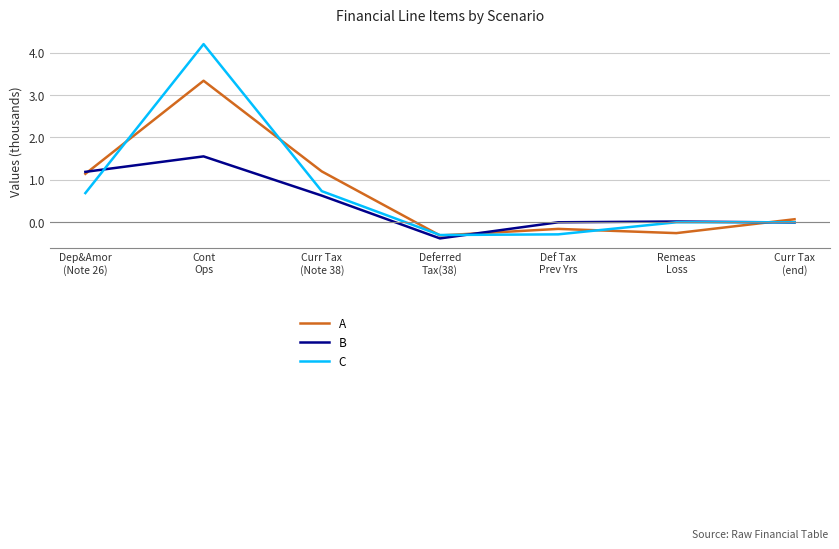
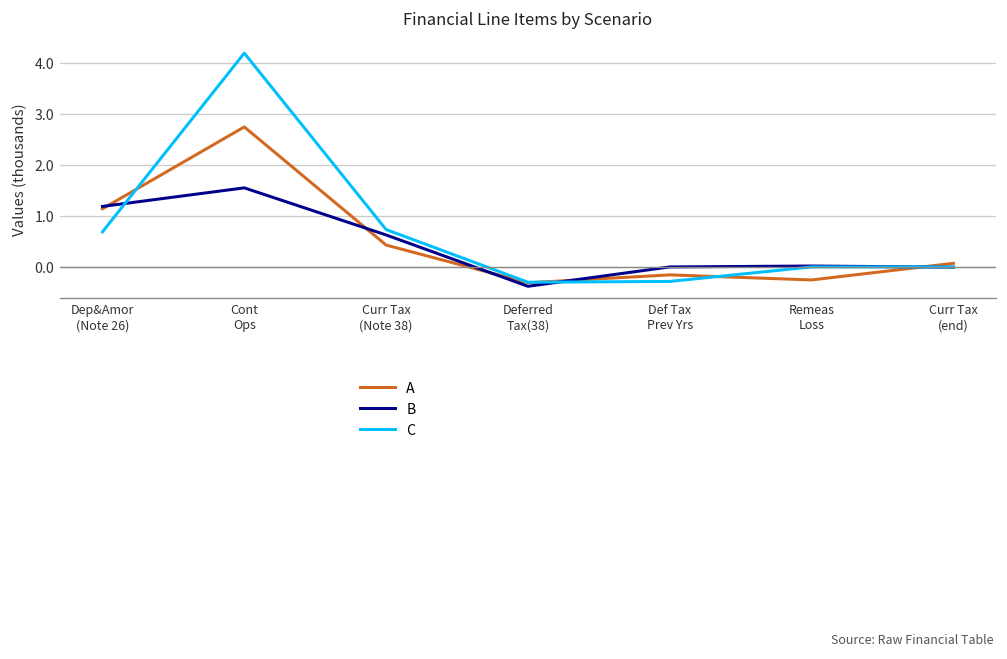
  {
    "A": {
-     "Cont Ops": 3.3,
-     "Curr Tax (Note 38)": 1.2,
+     "Cont Ops": 2.8,
+     "Curr Tax (Note 38)": 0.4,
      "Def Tax Prev Yrs": -0.2,
      "Remeas Loss": -0.3,
      "Curr Tax (end)": 0.1
    },
    "B": {
      "Cont Ops": 1.6,
      "Curr Tax (Note 38)": 0.6,
      "Deferred Tax(38)": -0.4,
      "Def Tax Prev Yrs": 0.0
    },
    "C": {
      "Dep&Amor (Note 26)": 0.7,
      "Cont Ops": 4.2,
      "Curr Tax (Note 38)": 0.7,
      "Def Tax Prev Yrs": -0.3
    }
  }
